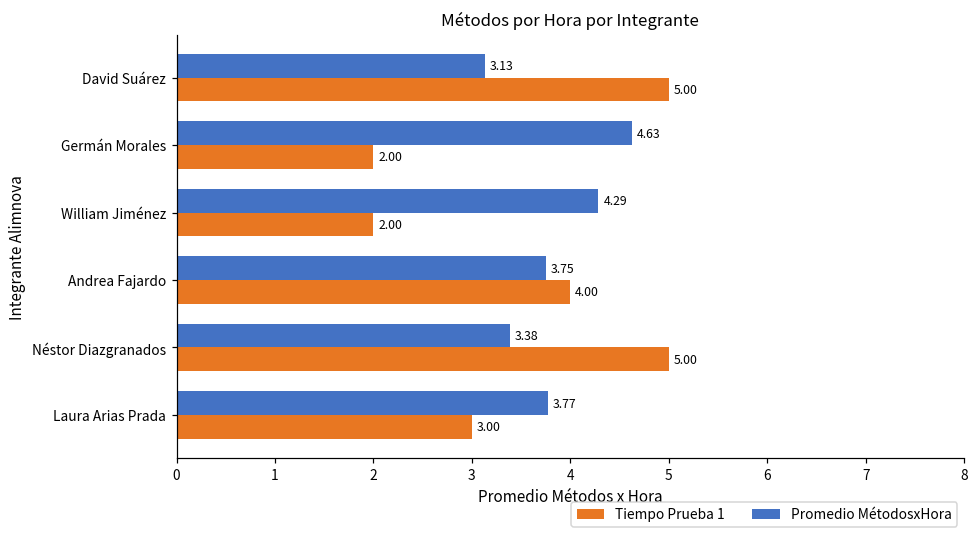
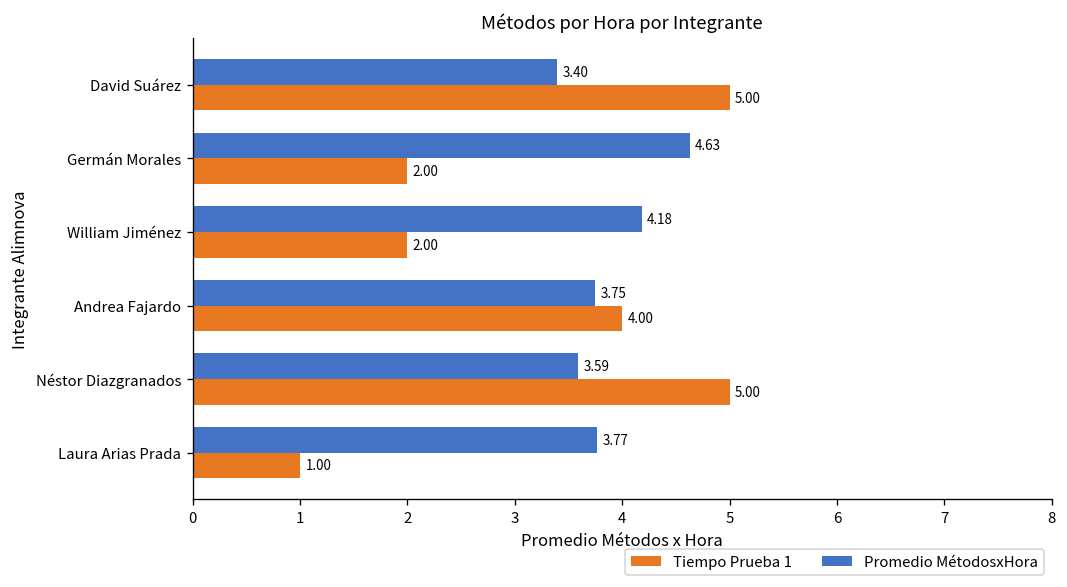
  {
    "Tiempo Prueba 1": {
      "David Suárez": 5.00,
      "Germán Morales": 2.00,
      "William Jiménez": 2.00,
      "Andrea Fajardo": 4.00,
      "Néstor Diazgranados": 5.00,
-     "Laura Arias Prada": 3.00
+     "Laura Arias Prada": 1.00
    },
    "Promedio MétodosxHora": {
-     "David Suárez": 3.13,
+     "David Suárez": 3.40,
      "Germán Morales": 4.63,
-     "William Jiménez": 4.29,
+     "William Jiménez": 4.18,
      "Andrea Fajardo": 3.75,
-     "Néstor Diazgranados": 3.38,
+     "Néstor Diazgranados": 3.59,
      "Laura Arias Prada": 3.77
    }
  }
